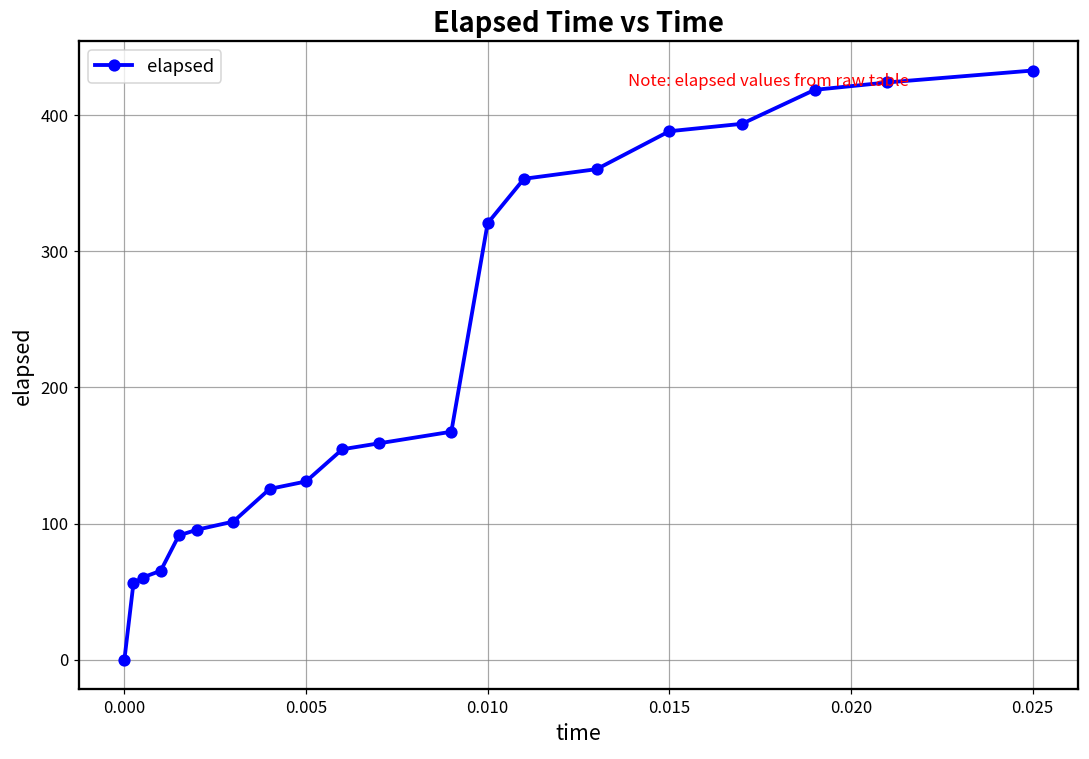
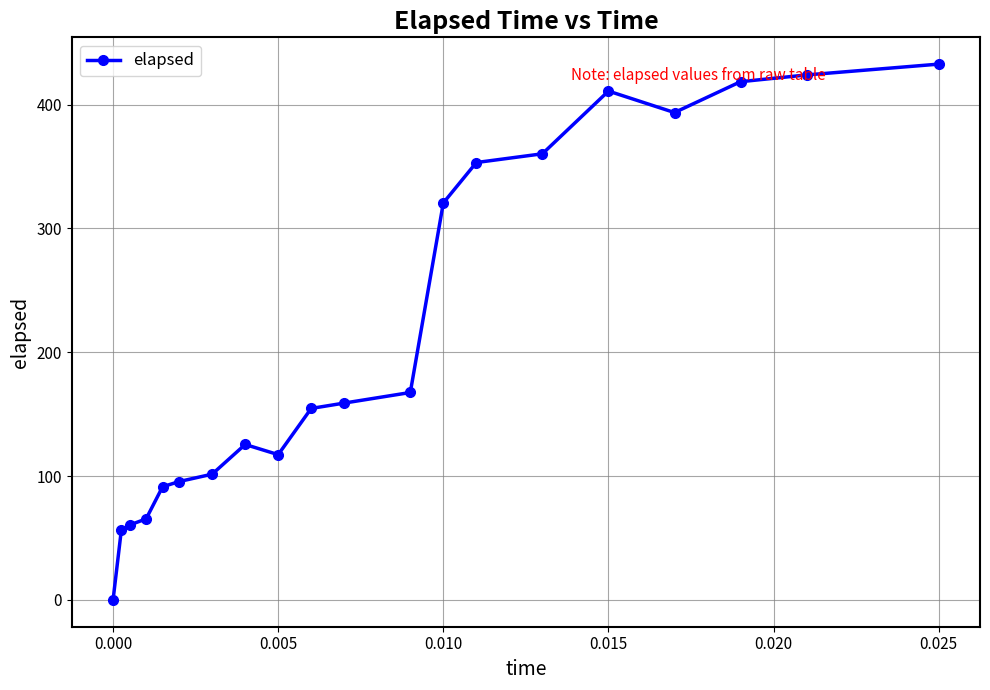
  {
    "0.000": 0,
-   "0.005": 131,
+   "0.005": 117,
    "0.010": 321,
-   "0.015": 388,
+   "0.015": 411,
    "0.025": 433
  }
